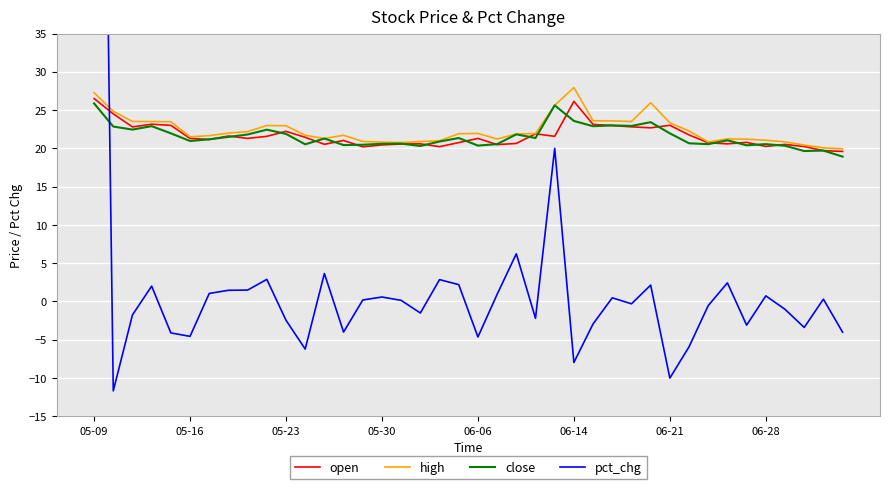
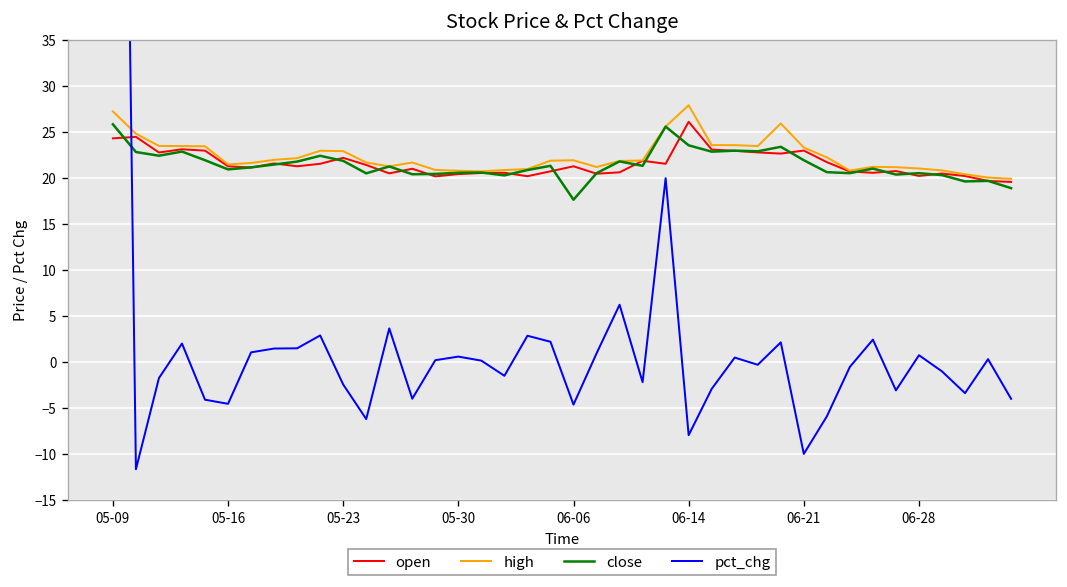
  {
    "open": {
-     "05-09": 27,
+     "05-09": 24,
      "06-06": 21,
      "06-14": 26
    },
    "high": {
      "05-09": 27,
      "05-23": 23,
      "06-06": 22,
      "06-14": 28,
      "06-28": 21
    },
    "close": {
      "05-09": 26,
      "05-16": 21,
-     "06-06": 20,
+     "06-06": 18,
      "06-14": 24,
      "06-21": 22
    },
    "pct_chg": {
      "05-16": -5,
      "05-23": -2,
      "05-30": 1,
      "06-06": -5,
      "06-14": -8,
      "06-21": -10,
      "06-28": 1
    }
  }
